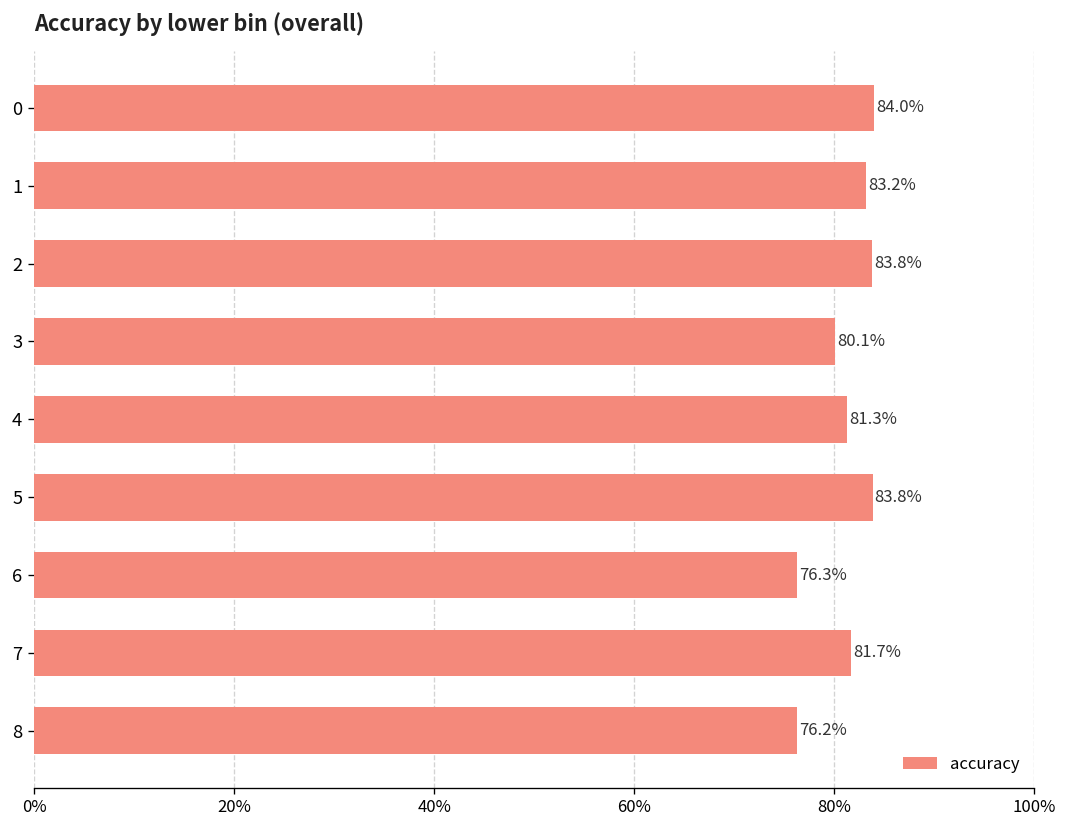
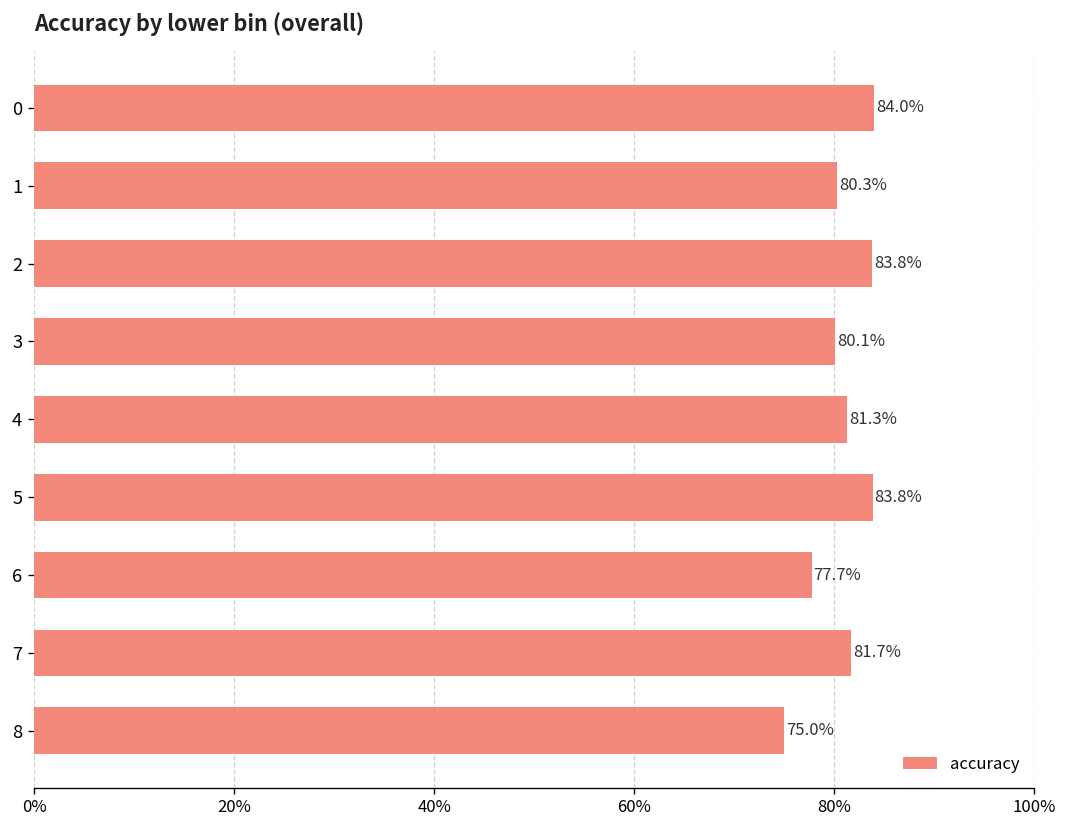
  {
    "0": "84.0%",
-   "1": "83.2%",
+   "1": "80.3%",
    "2": "83.8%",
    "3": "80.1%",
    "4": "81.3%",
    "5": "83.8%",
-   "6": "76.3%",
+   "6": "77.7%",
    "7": "81.7%",
-   "8": "76.2%"
+   "8": "75.0%"
  }
